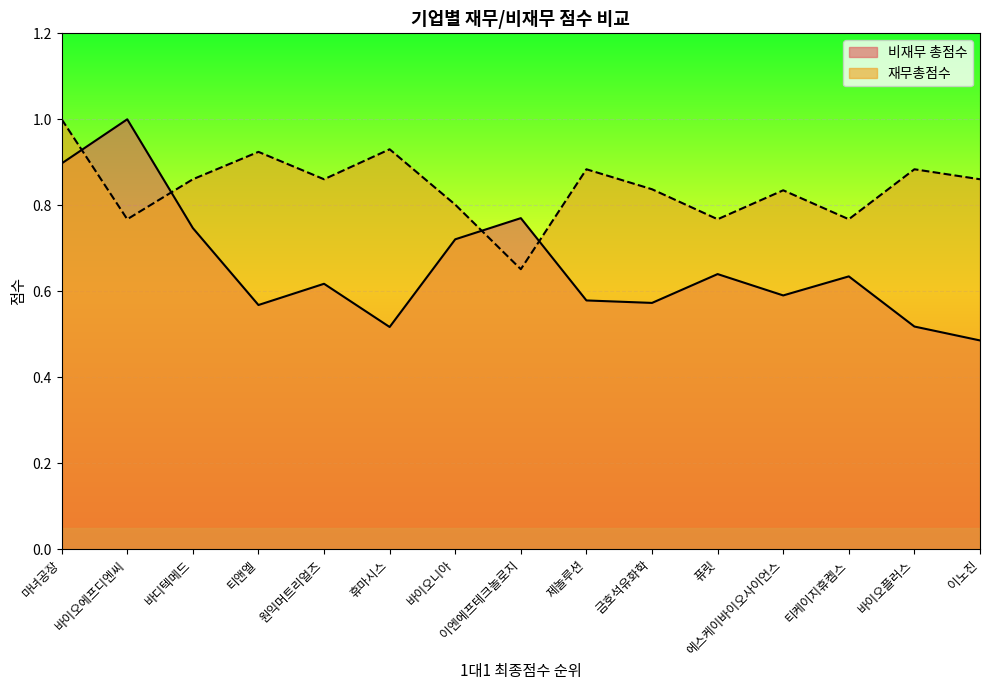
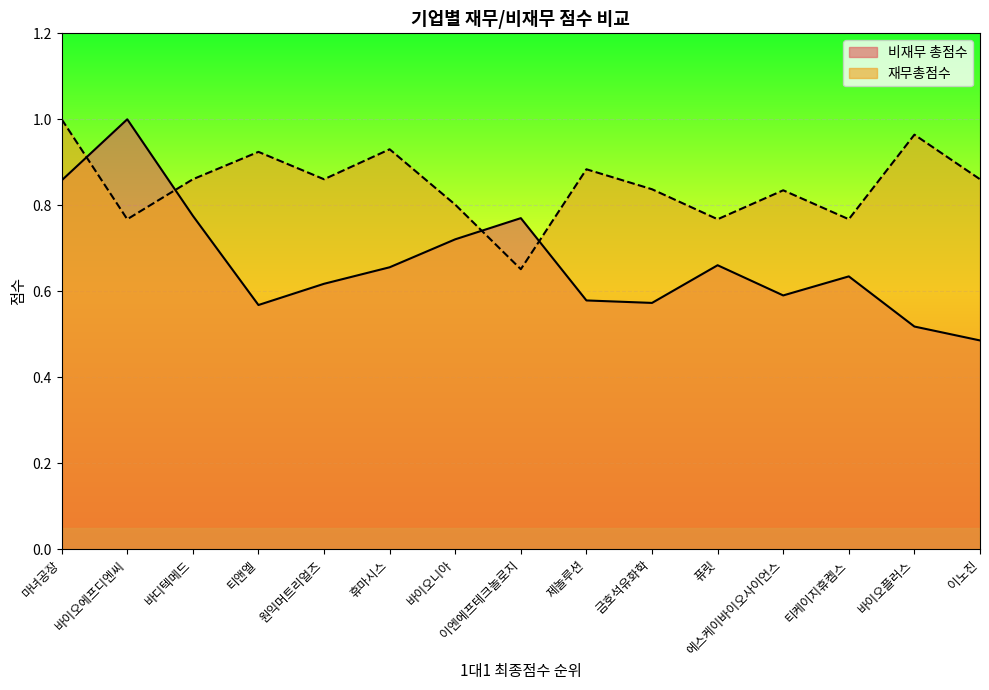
  {
    "비재무 총점수": {
-     "마녀공장": 0.90,
+     "마녀공장": 0.86,
      "바이오에프디엔씨": 1.00,
-     "바디텍메드": 0.75,
+     "바디텍메드": 0.78,
      "티앤엘": 0.57,
      "원익머트리얼즈": 0.62,
-     "휴마시스": 0.52,
+     "휴마시스": 0.66,
      "바이오니아": 0.72,
      "이엔에프테크놀로지": 0.77,
      "제놀루션": 0.58,
      "금호석유화학": 0.57,
-     "퓨릿": 0.64,
+     "퓨릿": 0.66,
      "에스케이바이오사이언스": 0.59,
      "티케이지휴켐스": 0.63,
      "바이오플러스": 0.52,
      "이노진": 0.49
    },
    "재무총점수": {
      "마녀공장": 1.00,
      "바이오에프디엔씨": 0.77,
      "바디텍메드": 0.86,
      "티앤엘": 0.92,
      "원익머트리얼즈": 0.86,
      "휴마시스": 0.93,
      "바이오니아": 0.80,
      "이엔에프테크놀로지": 0.65,
      "제놀루션": 0.88,
      "금호석유화학": 0.84,
      "퓨릿": 0.77,
      "에스케이바이오사이언스": 0.83,
      "티케이지휴켐스": 0.77,
-     "바이오플러스": 0.88,
+     "바이오플러스": 0.96,
      "이노진": 0.86
    }
  }
